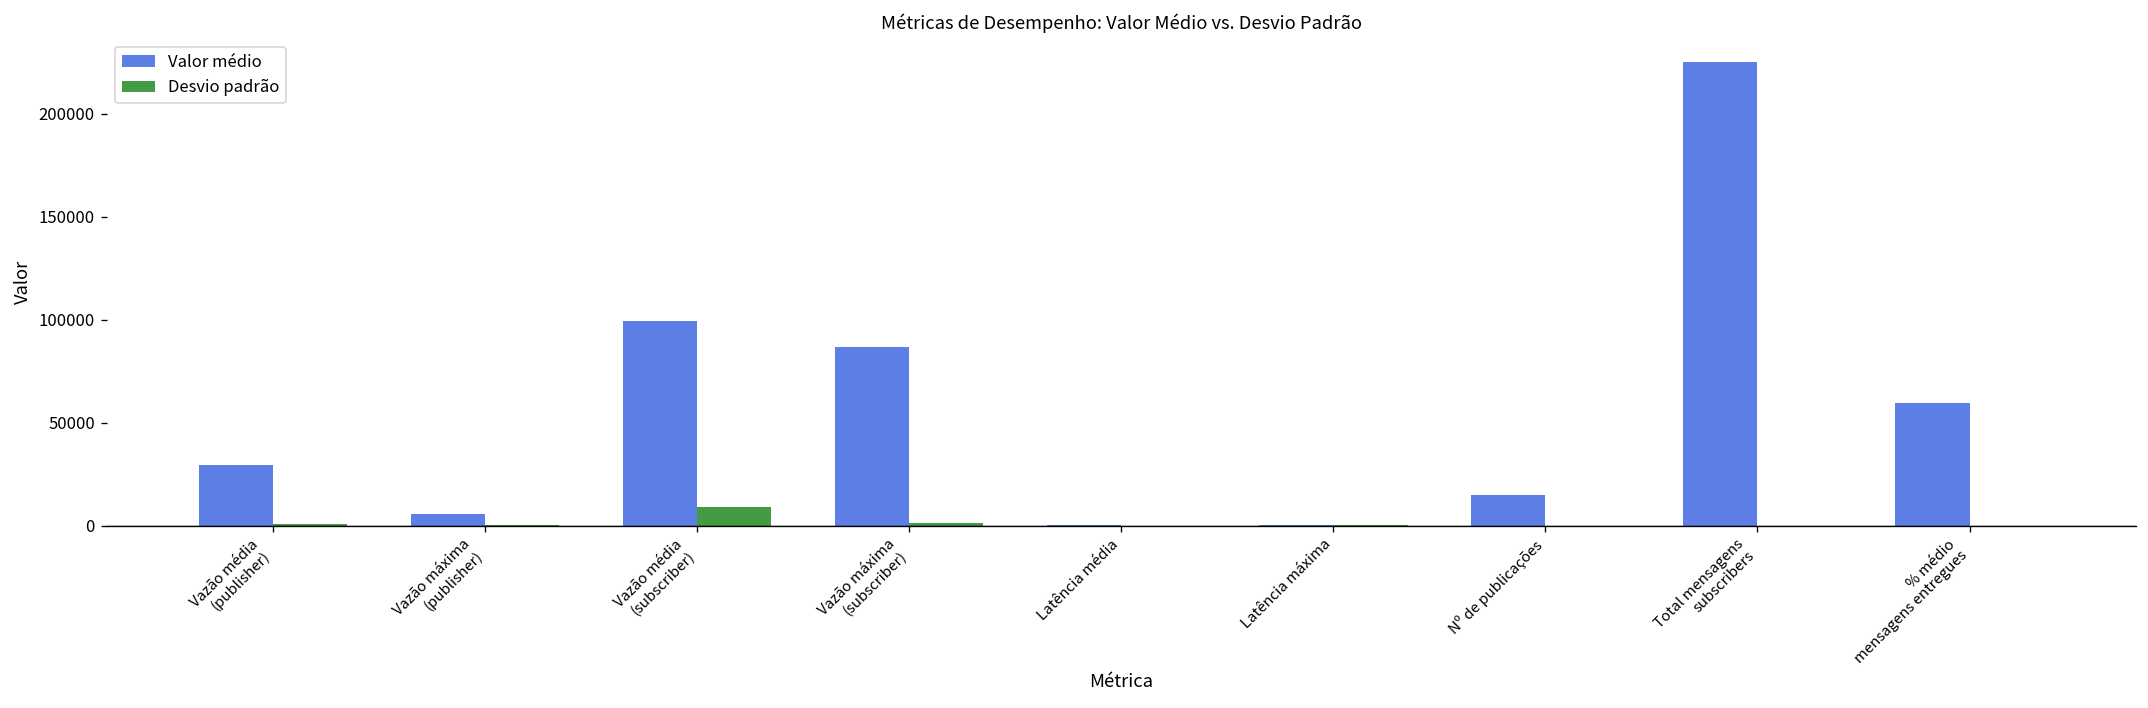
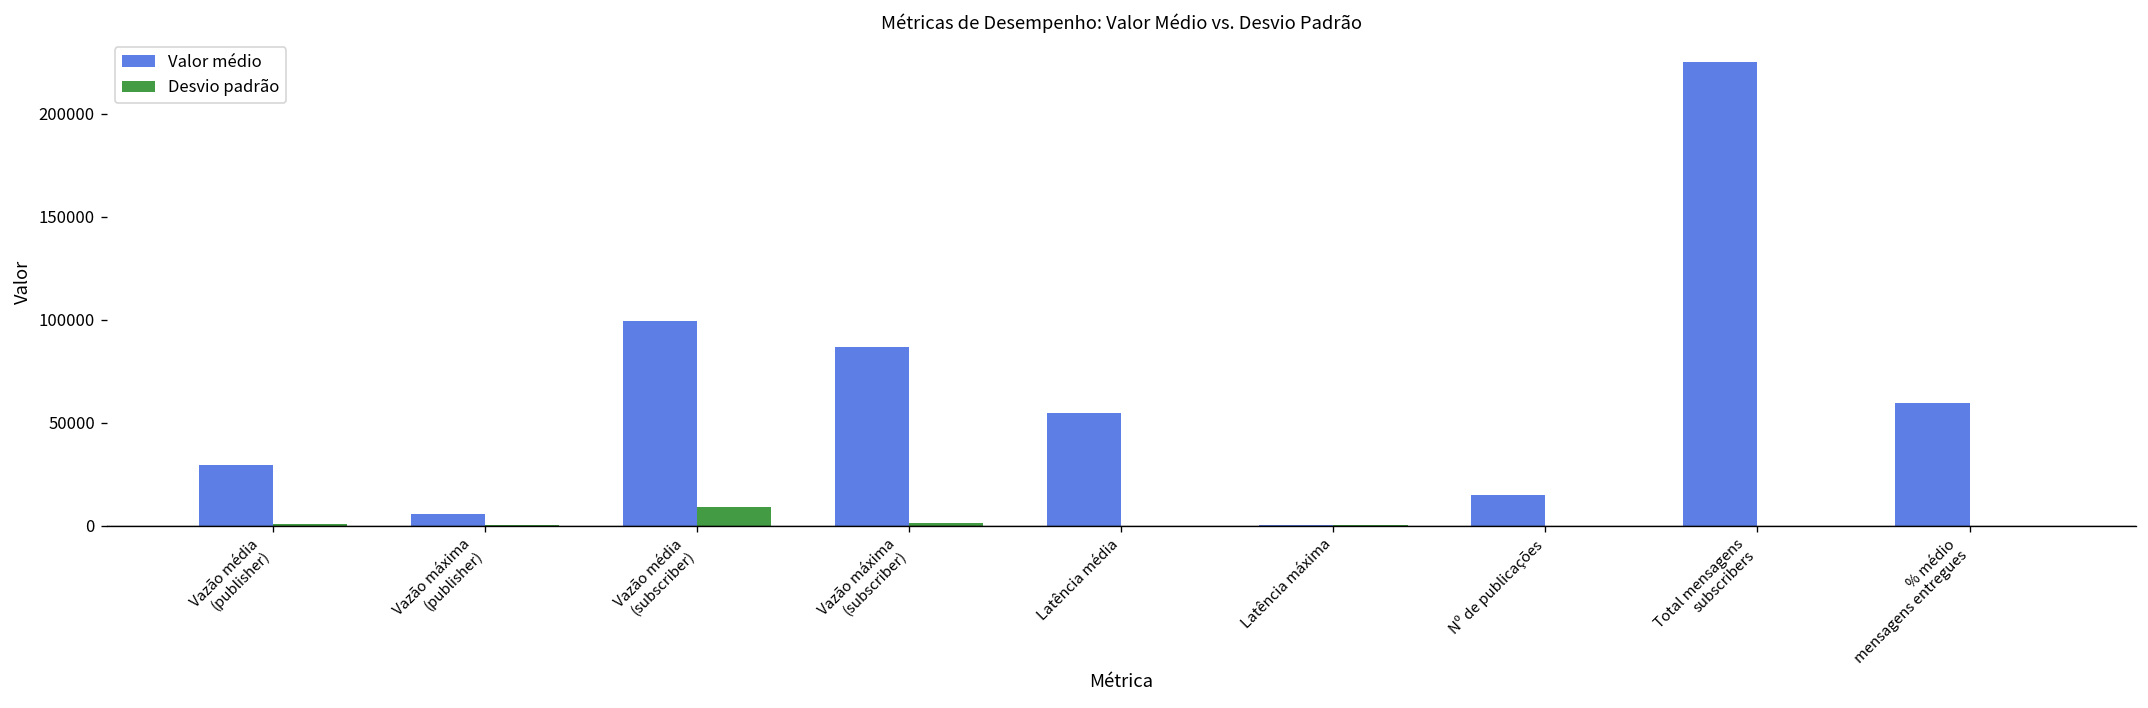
  {
    "Valor médio": {
      "Vazão média (publisher)": 29000,
      "Vazão máxima (publisher)": 6000,
      "Vazão média (subscriber)": 99000,
      "Vazão máxima (subscriber)": 87000,
-     "Latência média": 0,
+     "Latência média": 55000,
      "Nº de publicações": 15000,
      "Total mensagens subscribers": 225000,
      "% médio mensagens entregues": 59000
    },
    "Desvio padrão": {
      "Vazão média (subscriber)": 9000,
      "Nº de publicações": 0
    }
  }
